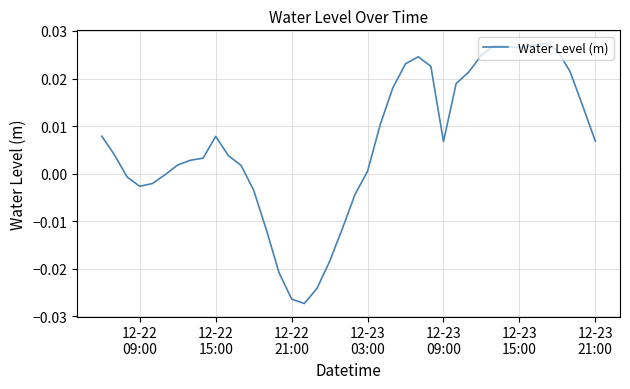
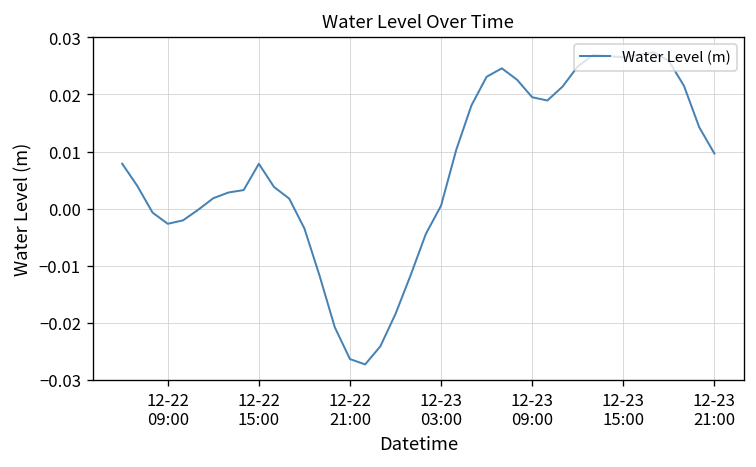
  {
    "12-22 09:00": -0.003,
    "12-22 15:00": 0.008,
    "12-22 21:00": -0.026,
    "12-23 03:00": 0.001,
-   "12-23 09:00": 0.007,
-   "12-23 21:00": 0.007
+   "12-23 09:00": 0.020,
+   "12-23 21:00": 0.010
  }
